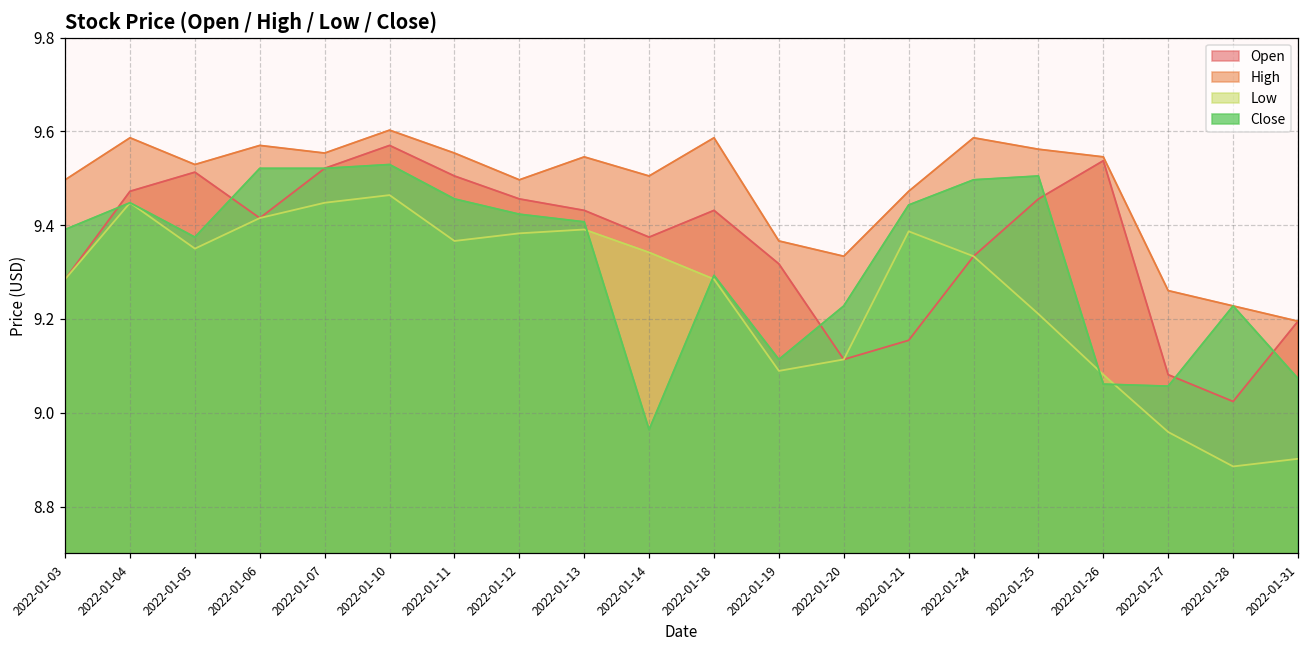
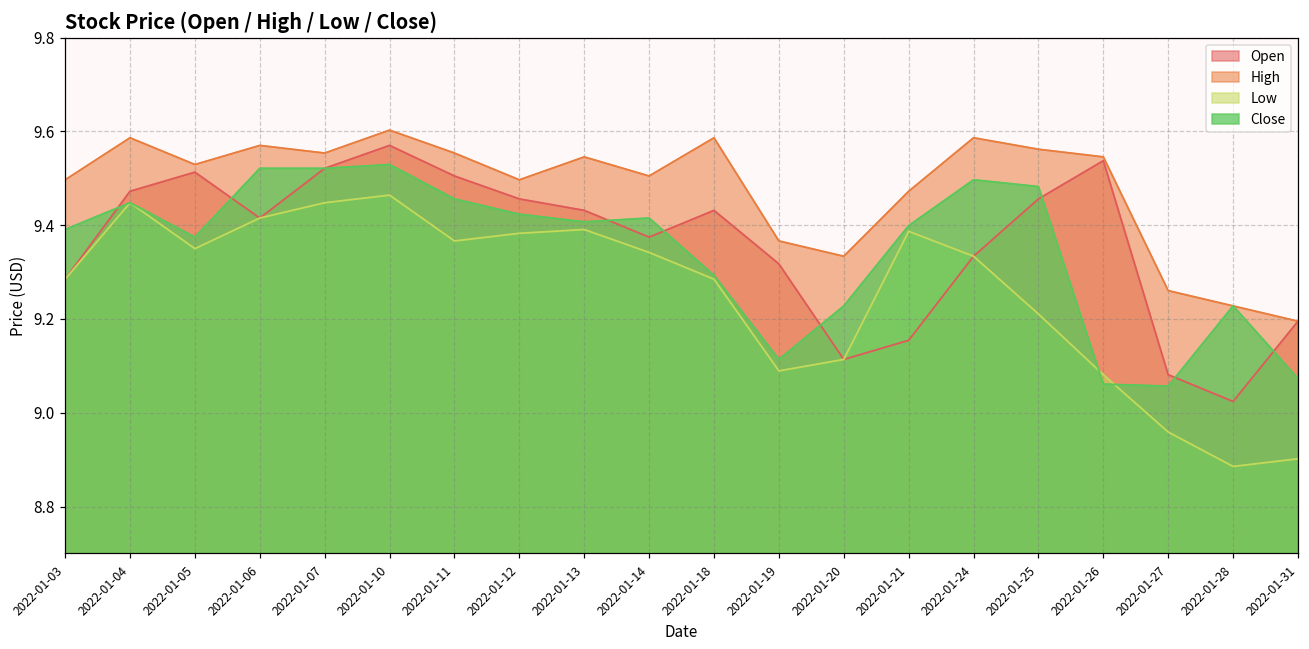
  {
    "Low": {
      "2022-01-05": 9.35,
      "2022-01-07": 9.45,
      "2022-01-10": 9.46,
      "2022-01-11": 9.37,
      "2022-01-12": 9.38,
      "2022-01-13": 9.39,
      "2022-01-14": 9.34,
      "2022-01-18": 9.28,
      "2022-01-19": 9.09,
      "2022-01-21": 9.39,
      "2022-01-25": 9.21,
      "2022-01-26": 9.08,
      "2022-01-27": 8.96,
      "2022-01-28": 8.89,
      "2022-01-31": 8.90
    },
    "Close": {
      "2022-01-03": 9.39,
      "2022-01-05": 9.37,
      "2022-01-06": 9.52,
      "2022-01-10": 9.53,
      "2022-01-11": 9.46,
      "2022-01-12": 9.42,
      "2022-01-13": 9.41,
-     "2022-01-14": 8.96,
+     "2022-01-14": 9.42,
      "2022-01-18": 9.29,
      "2022-01-19": 9.11,
      "2022-01-20": 9.23,
-     "2022-01-21": 9.44,
+     "2022-01-21": 9.40,
      "2022-01-24": 9.50,
-     "2022-01-25": 9.51,
+     "2022-01-25": 9.48,
      "2022-01-26": 9.06,
      "2022-01-27": 9.06,
      "2022-01-31": 9.07
    }
  }
